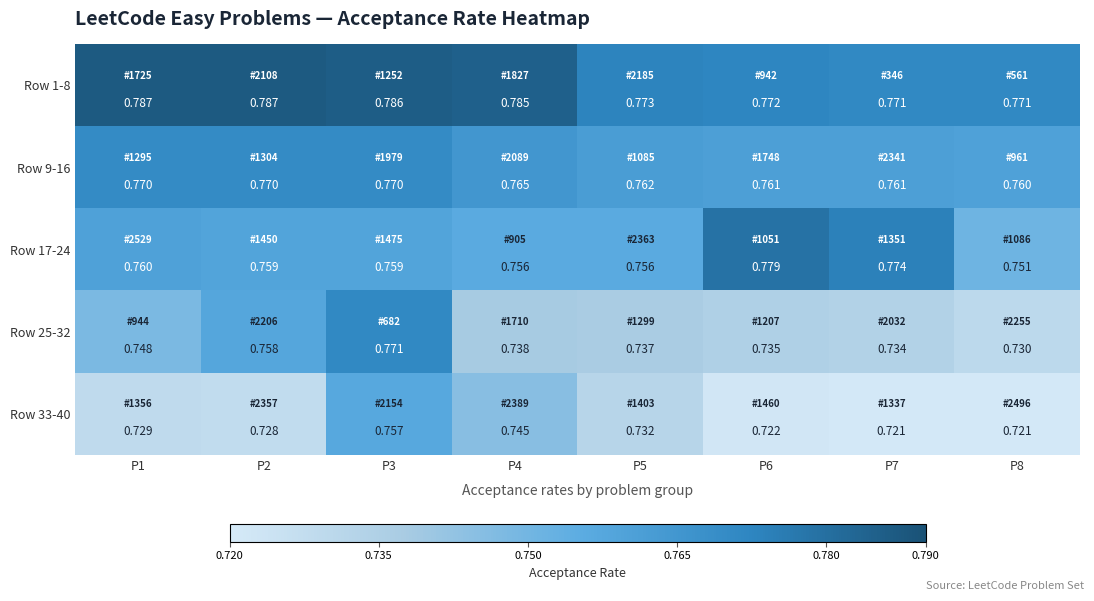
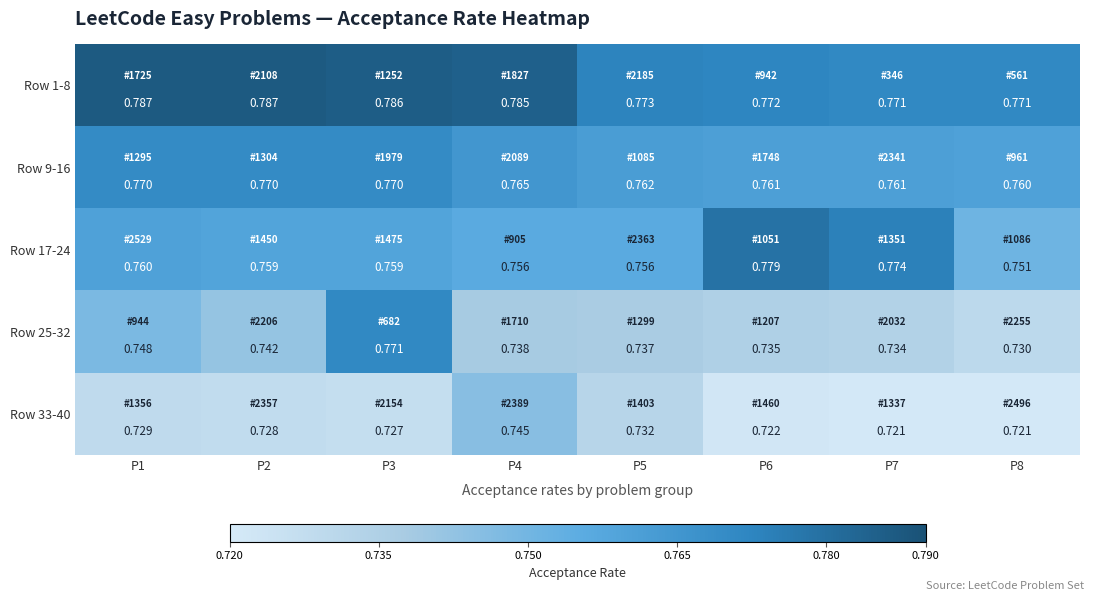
  {
    "Row 25-32": {
-     "P2": 0.758
+     "P2": 0.742
    },
    "Row 33-40": {
-     "P3": 0.757
+     "P3": 0.727
    }
  }
